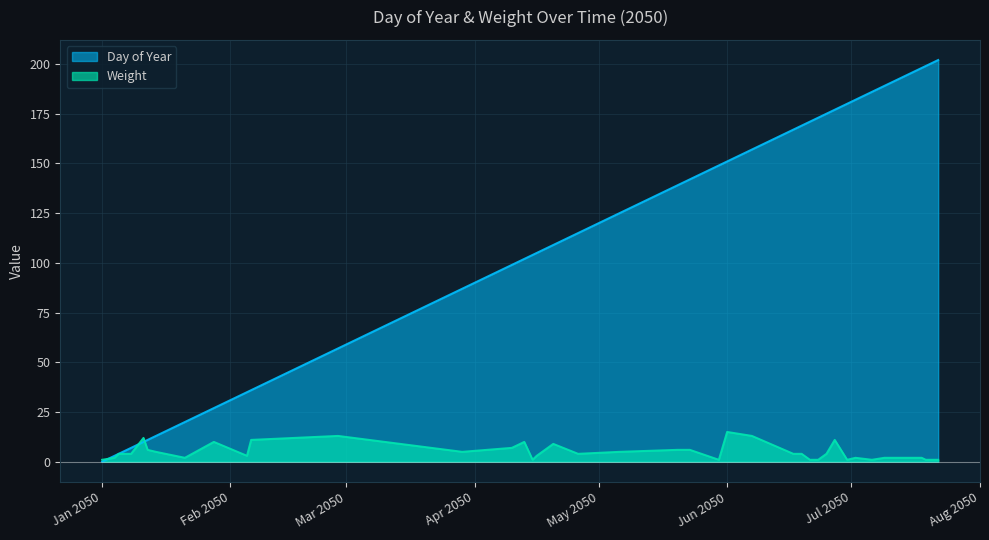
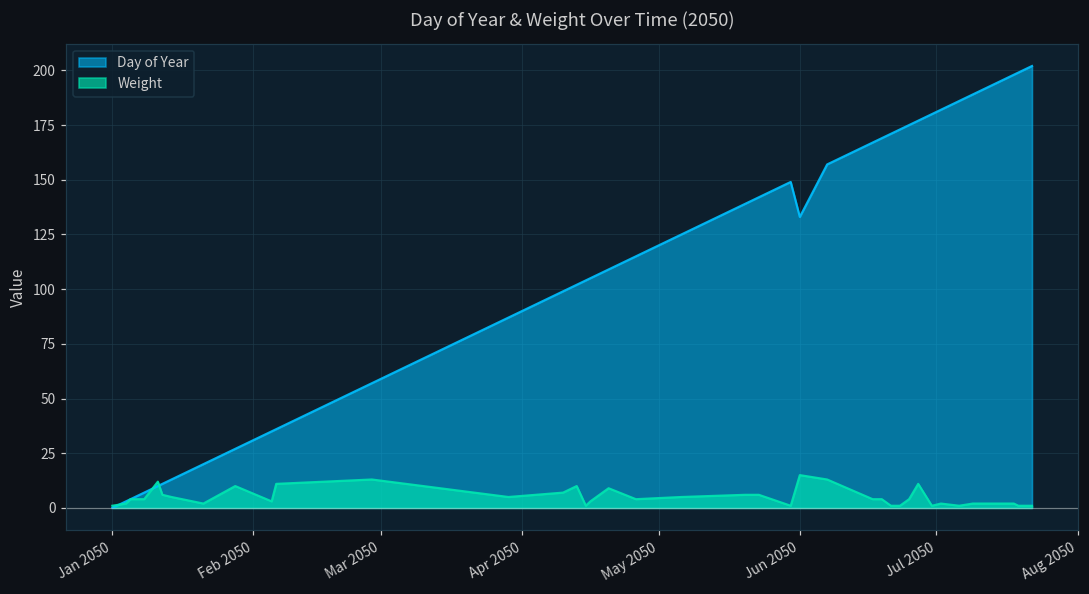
  {
    "Day of Year": {
-     "Jun 2050": 151
+     "Jun 2050": 133
    },
    "Weight": {
      "Jun 2050": 15
    }
  }
